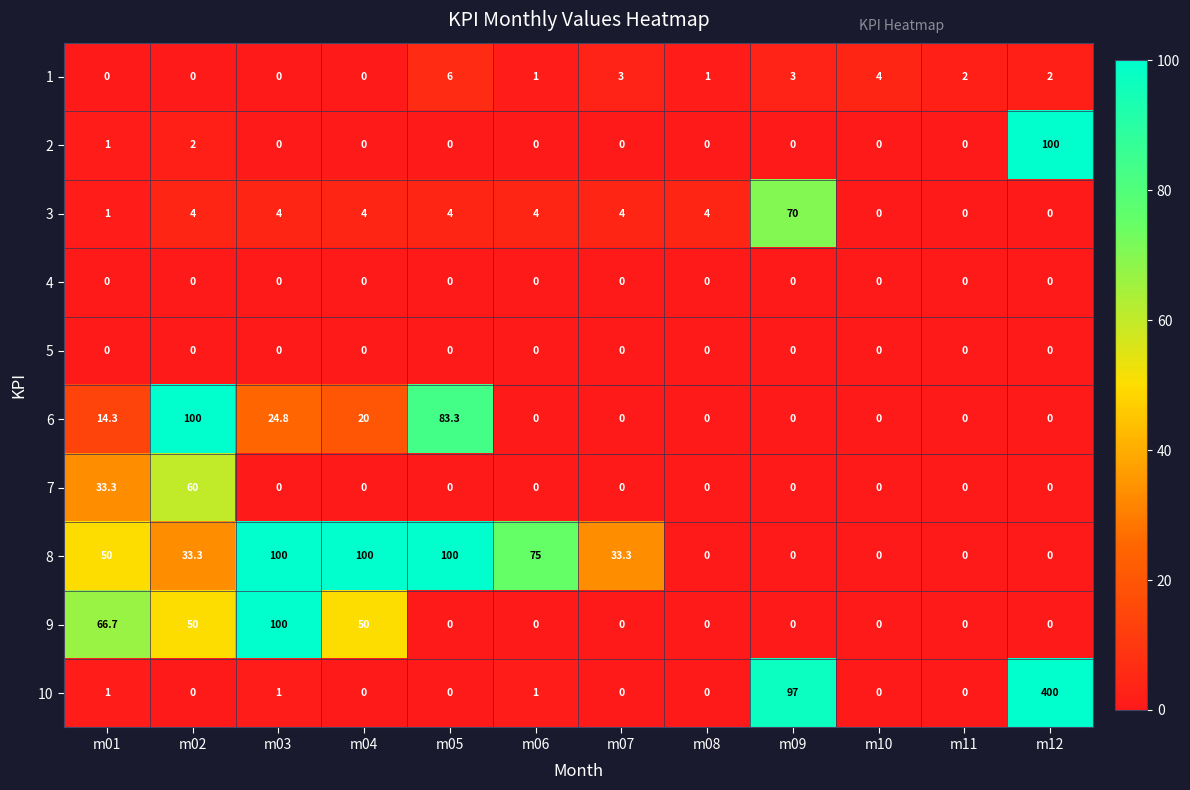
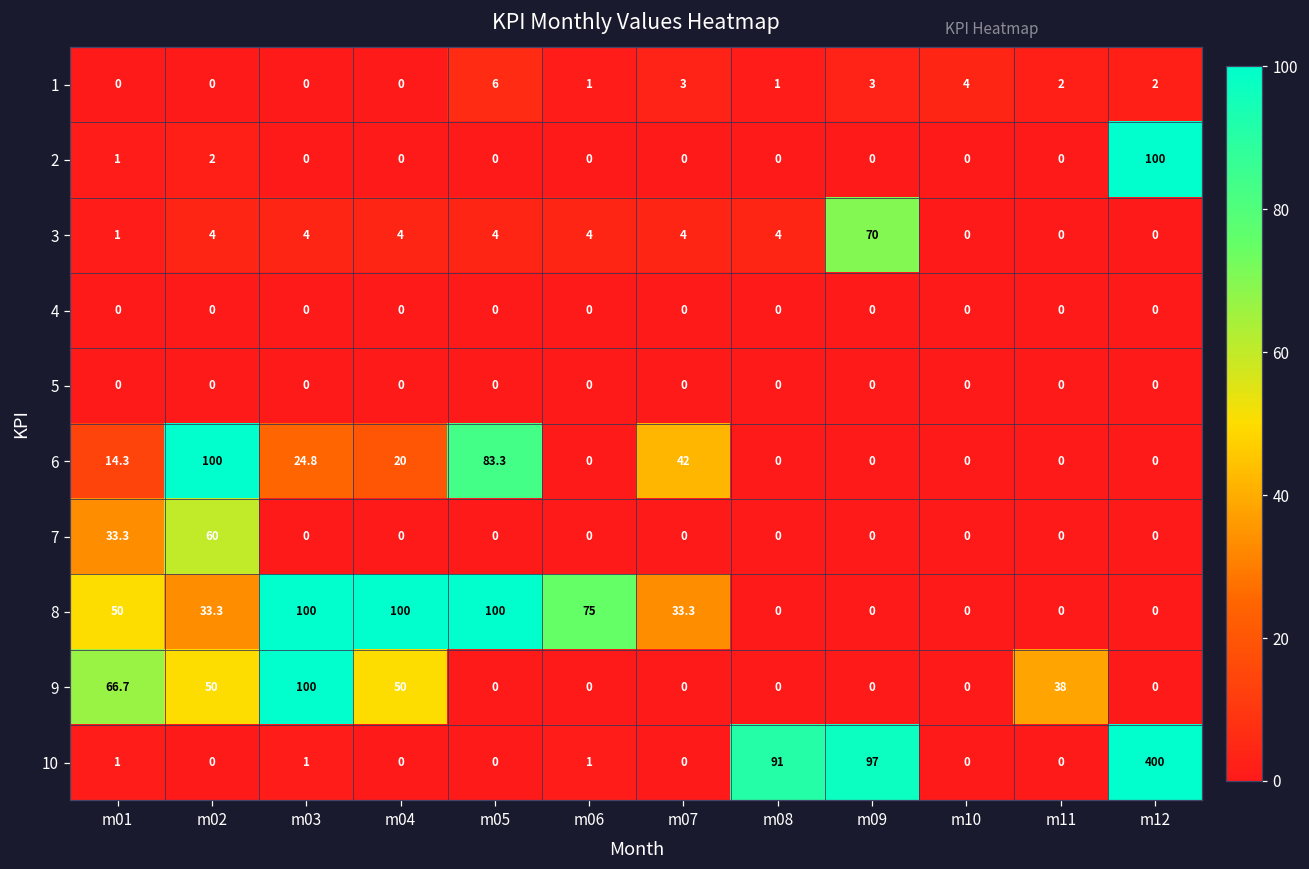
  {
    "1": {
      "m01": 0,
      "m02": 0,
      "m03": 0,
      "m04": 0,
      "m05": 6,
      "m06": 1,
      "m07": 3,
      "m08": 1,
      "m09": 3,
      "m10": 4,
      "m11": 2,
      "m12": 2
    },
    "2": {
      "m01": 1,
      "m02": 2,
      "m03": 0,
      "m04": 0,
      "m05": 0,
      "m06": 0,
      "m07": 0,
      "m08": 0,
      "m09": 0,
      "m10": 0,
      "m11": 0,
      "m12": 100
    },
    "3": {
      "m01": 1,
      "m02": 4,
      "m03": 4,
      "m04": 4,
      "m05": 4,
      "m06": 4,
      "m07": 4,
      "m08": 4,
      "m09": 70,
      "m10": 0,
      "m11": 0,
      "m12": 0
    },
    "4": {
      "m01": 0,
      "m02": 0,
      "m03": 0,
      "m04": 0,
      "m05": 0,
      "m06": 0,
      "m07": 0,
      "m08": 0,
      "m09": 0,
      "m10": 0,
      "m11": 0,
      "m12": 0
    },
    "5": {
      "m01": 0,
      "m02": 0,
      "m03": 0,
      "m04": 0,
      "m05": 0,
      "m06": 0,
      "m07": 0,
      "m08": 0,
      "m09": 0,
      "m10": 0,
      "m11": 0,
      "m12": 0
    },
    "6": {
      "m01": 14.3,
      "m02": 100,
      "m03": 24.8,
      "m04": 20,
      "m05": 83.3,
      "m06": 0,
-     "m07": 0,
+     "m07": 42,
      "m08": 0,
      "m09": 0,
      "m10": 0,
      "m11": 0,
      "m12": 0
    },
    "7": {
      "m01": 33.3,
      "m02": 60,
      "m03": 0,
      "m04": 0,
      "m05": 0,
      "m06": 0,
      "m07": 0,
      "m08": 0,
      "m09": 0,
      "m10": 0,
      "m11": 0,
      "m12": 0
    },
    "8": {
      "m01": 50,
      "m02": 33.3,
      "m03": 100,
      "m04": 100,
      "m05": 100,
      "m06": 75,
      "m07": 33.3,
      "m08": 0,
      "m09": 0,
      "m10": 0,
      "m11": 0,
      "m12": 0
    },
    "9": {
      "m01": 66.7,
      "m02": 50,
      "m03": 100,
      "m04": 50,
      "m05": 0,
      "m06": 0,
      "m07": 0,
      "m08": 0,
      "m09": 0,
      "m10": 0,
-     "m11": 0,
+     "m11": 38,
      "m12": 0
    },
    "10": {
      "m01": 1,
      "m02": 0,
      "m03": 1,
      "m04": 0,
      "m05": 0,
      "m06": 1,
      "m07": 0,
-     "m08": 0,
+     "m08": 91,
      "m09": 97,
      "m10": 0,
      "m11": 0,
      "m12": 400
    }
  }
